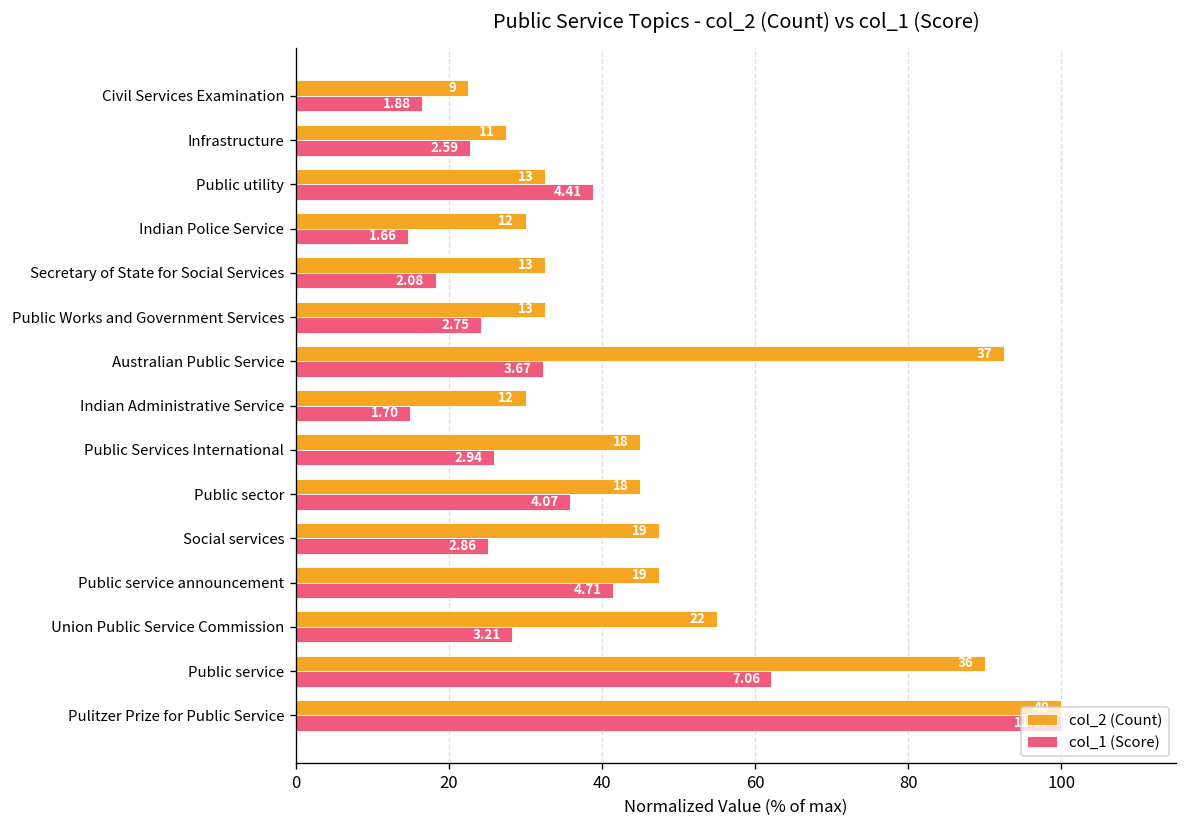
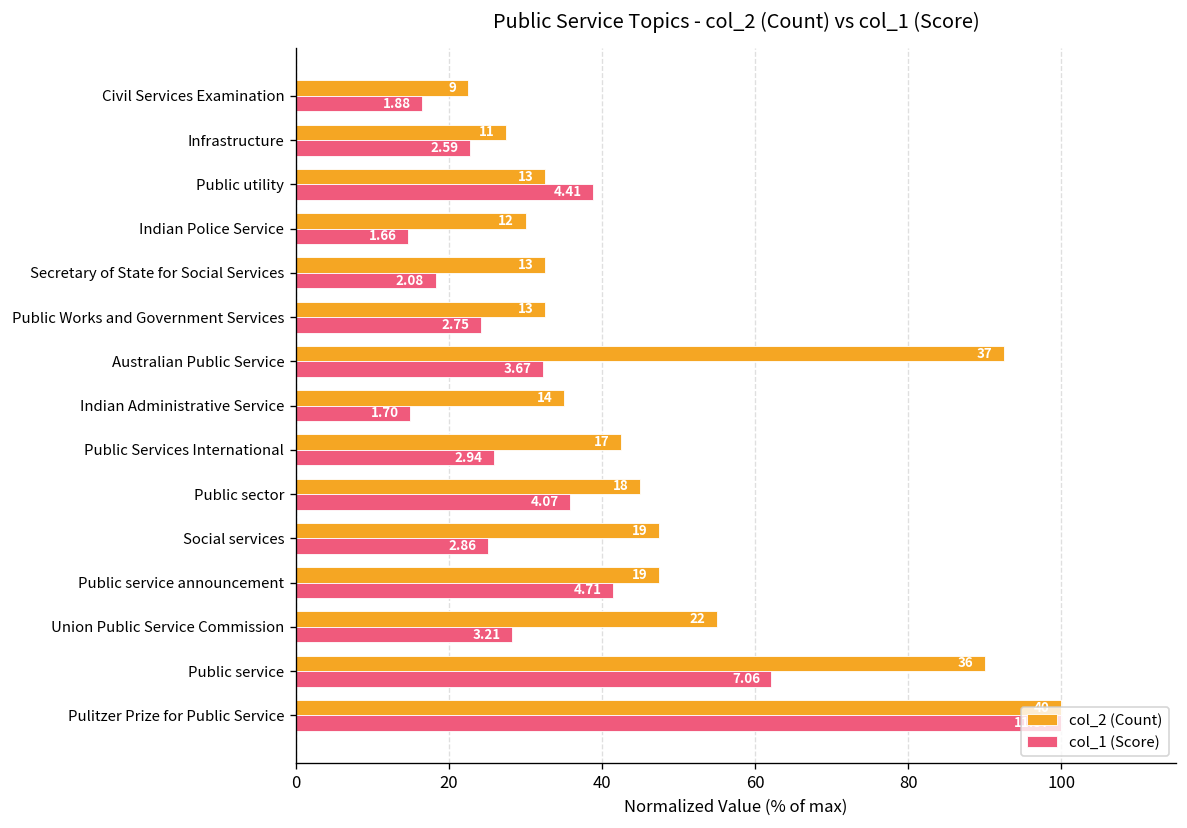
  {
    "col_2 (Count)": {
-     "Indian Administrative Service": 12,
-     "Public Services International": 18
+     "Indian Administrative Service": 14,
+     "Public Services International": 17
    }
  }
